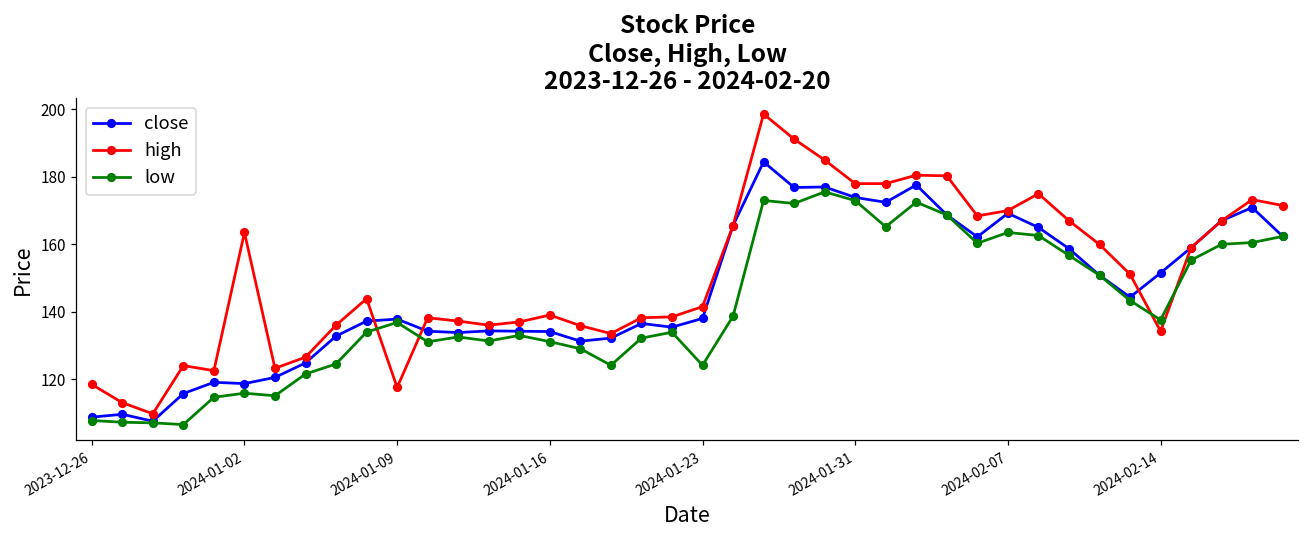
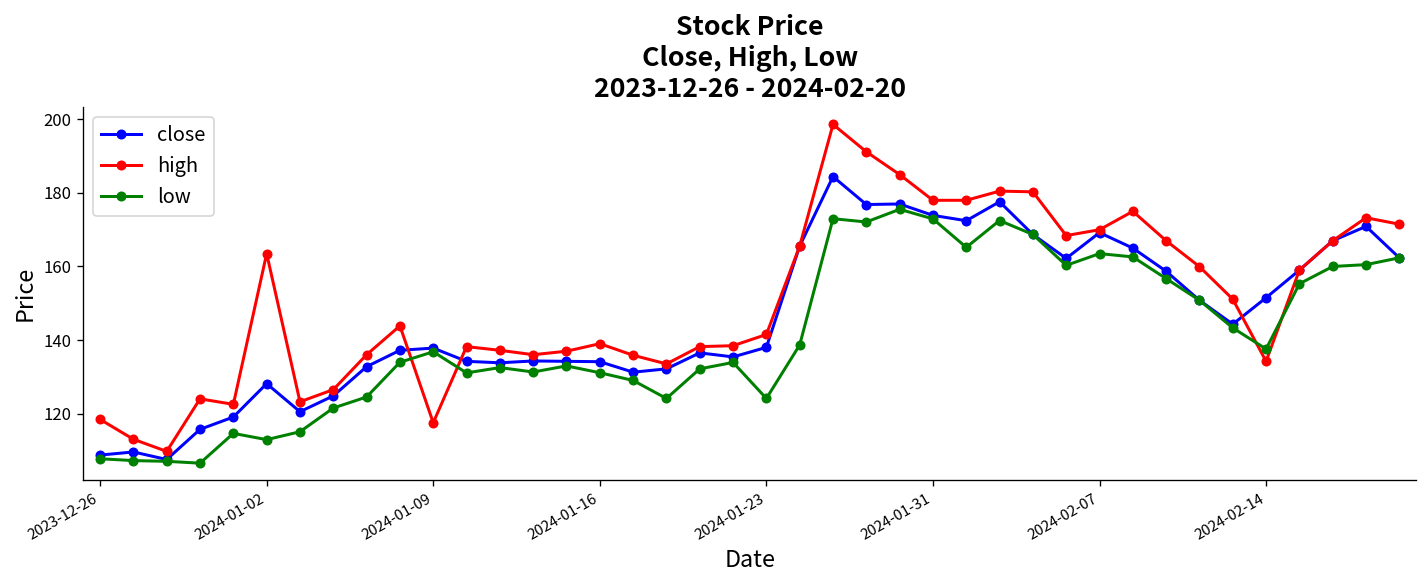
  {
    "close": {
      "2023-12-26": 109,
-     "2024-01-02": 119,
+     "2024-01-02": 128,
      "2024-01-09": 138,
      "2024-01-16": 134,
      "2024-01-23": 138,
      "2024-01-31": 174,
      "2024-02-14": 152
    },
    "high": {
      "2023-12-26": 118,
      "2024-01-02": 164,
      "2024-01-09": 118,
      "2024-01-16": 139,
      "2024-01-23": 142,
      "2024-01-31": 178,
      "2024-02-14": 134
    },
    "low": {
      "2023-12-26": 108,
-     "2024-01-02": 116,
+     "2024-01-02": 113,
      "2024-01-09": 137,
      "2024-01-16": 131,
      "2024-01-23": 124,
      "2024-01-31": 173,
      "2024-02-07": 164,
      "2024-02-14": 138
    }
  }
